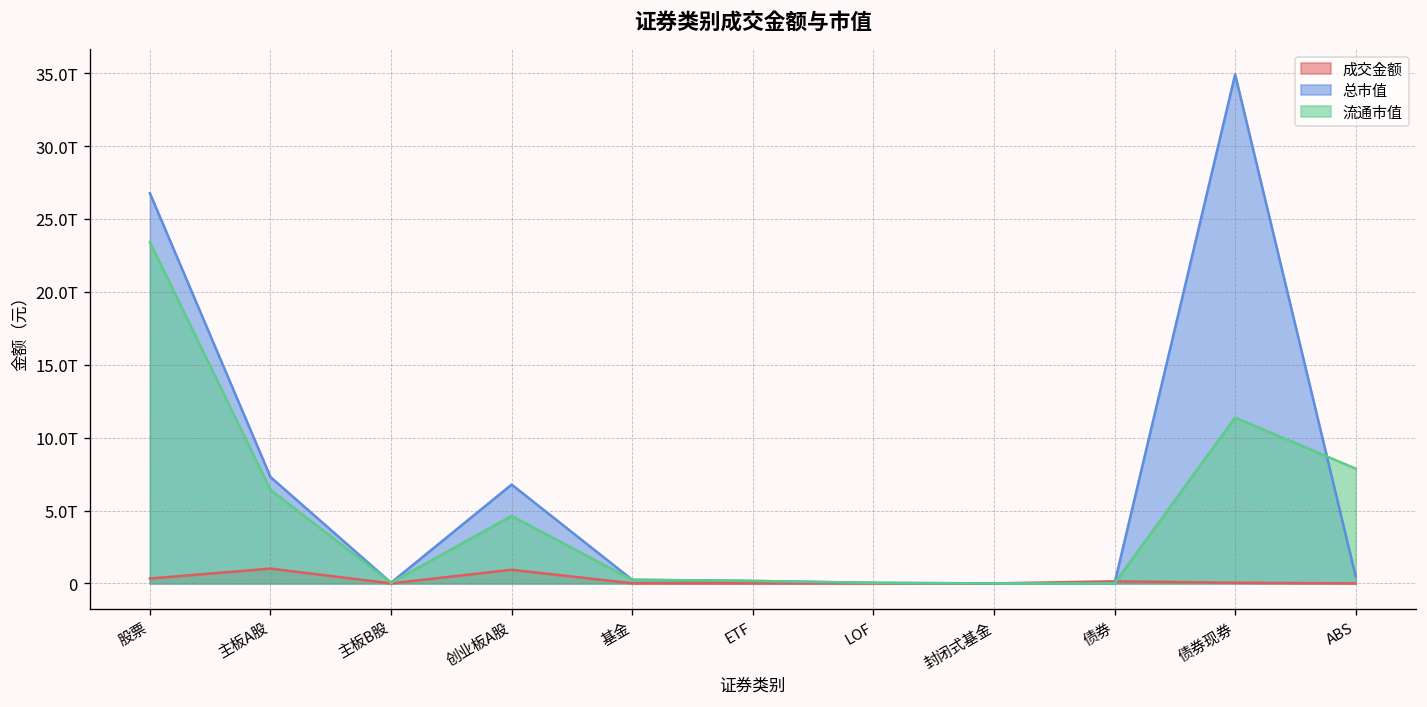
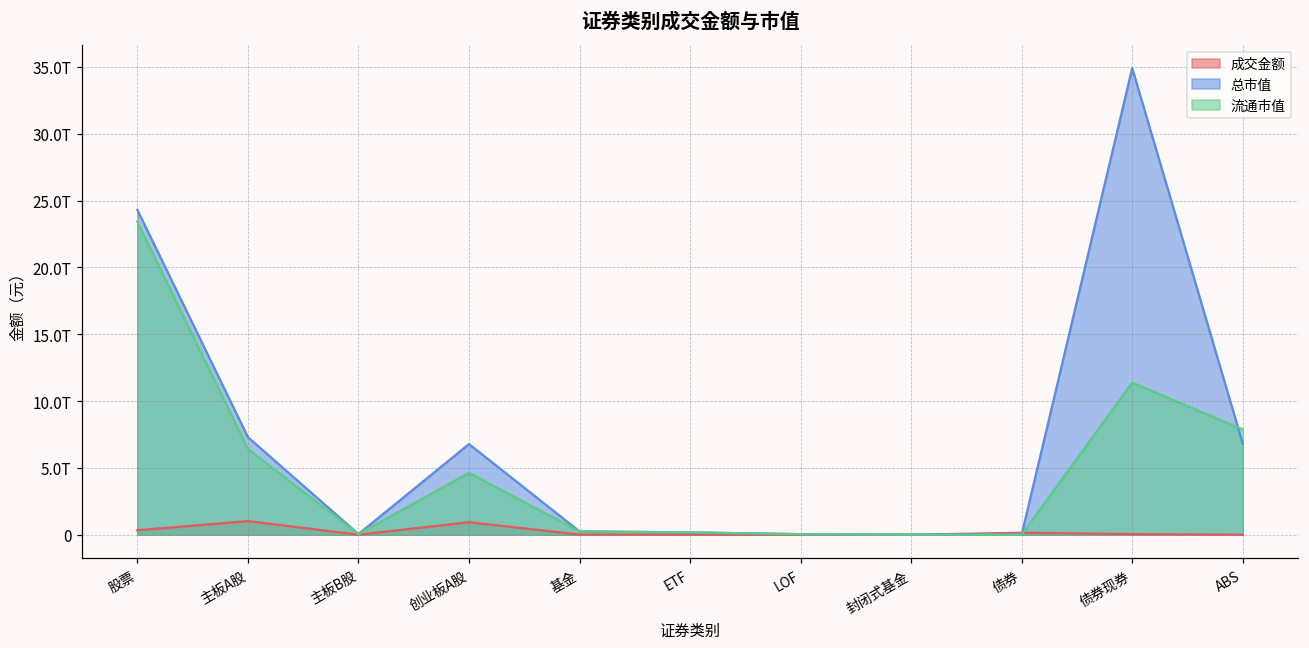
  {
    "成交金额": {
      "股票": "0.3T",
      "主板A股": "1.0T",
      "创业板A股": "0.9T",
      "基金": "0.0T",
      "债券现券": "0.0T",
      "ABS": "0.0T"
    },
    "总市值": {
-     "股票": "26.8T",
+     "股票": "24.3T",
      "主板A股": "7.3T",
      "创业板A股": "6.8T",
      "债券现券": "34.9T",
-     "ABS": "0.5T"
+     "ABS": "6.8T"
    },
    "流通市值": {
      "股票": "23.4T",
      "主板A股": "6.4T",
      "创业板A股": "4.6T",
      "债券现券": "11.4T",
      "ABS": "7.9T"
    }
  }
